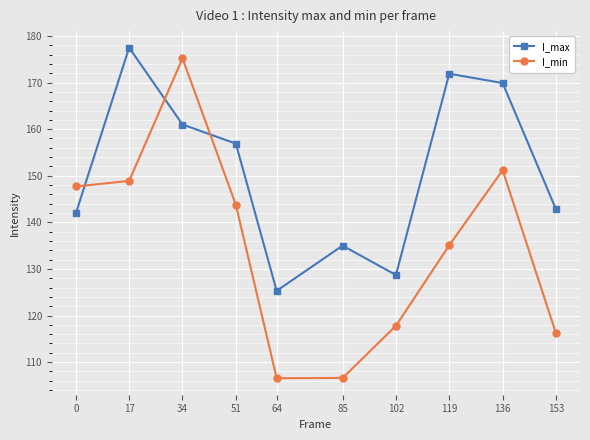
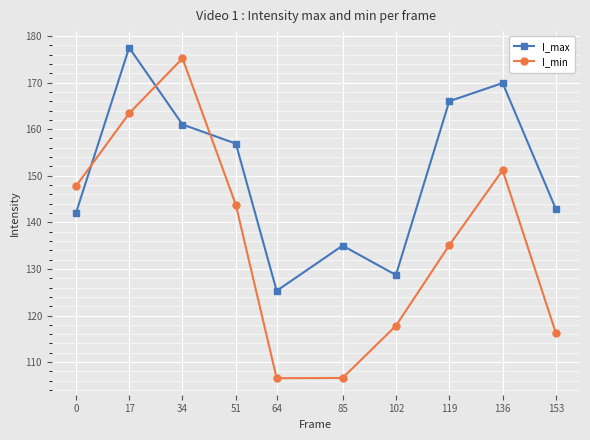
  {
    "I_max": {
      "0": 142,
      "17": 178,
      "34": 161,
      "51": 157,
      "64": 125,
      "85": 135,
      "102": 129,
-     "119": 172,
+     "119": 166,
      "136": 170,
      "153": 143
    },
    "I_min": {
      "0": 148,
-     "17": 149,
+     "17": 163,
      "34": 175,
      "51": 144,
      "64": 107,
      "85": 107,
      "102": 118,
      "119": 135,
      "136": 151,
      "153": 116
    }
  }
